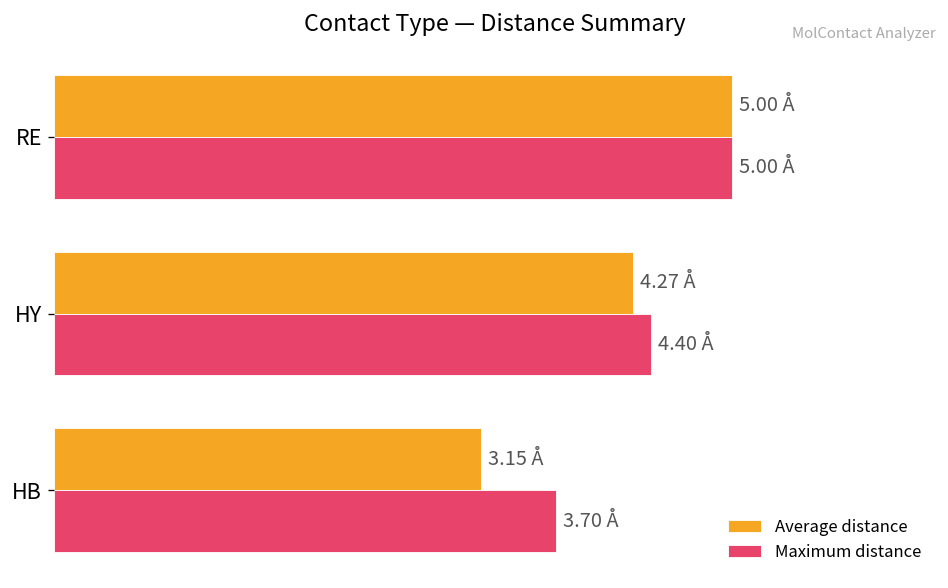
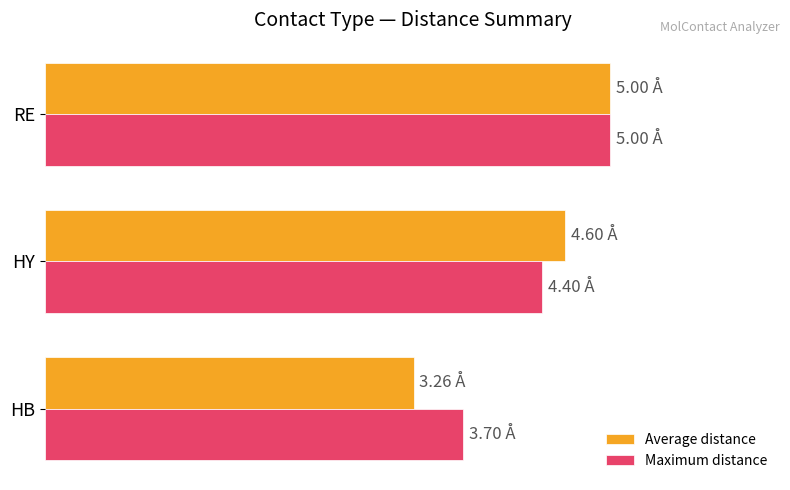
  {
    "Average distance": {
      "RE": 5.00,
-     "HY": 4.27,
-     "HB": 3.15
+     "HY": 4.60,
+     "HB": 3.26
    },
    "Maximum distance": {
      "RE": 5.00,
      "HY": 4.40,
      "HB": 3.70
    }
  }
